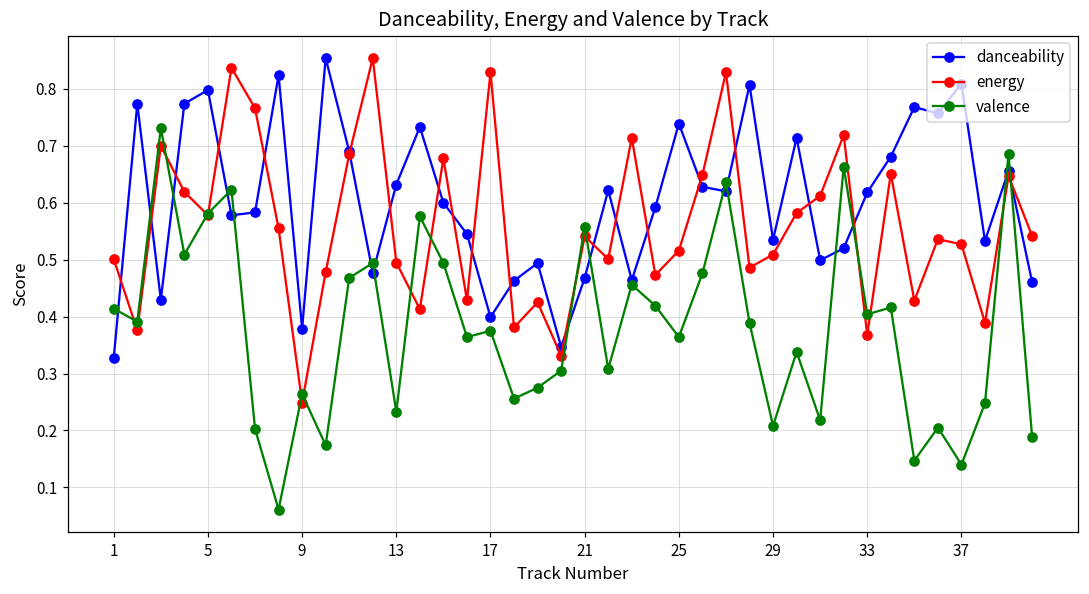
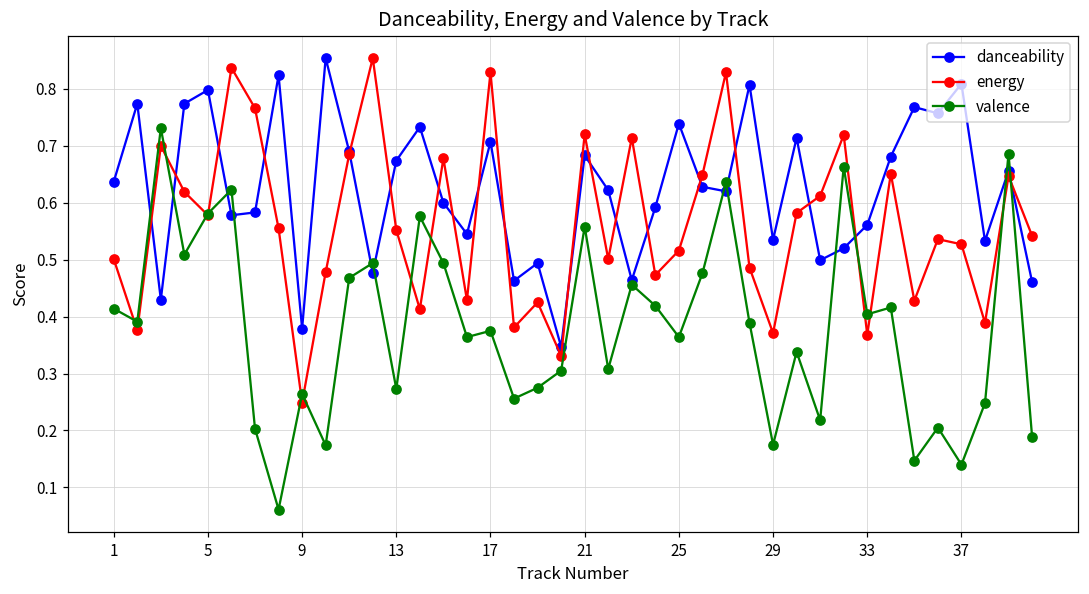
  {
    "danceability": {
-     "1": 0.33,
+     "1": 0.64,
      "5": 0.80,
      "9": 0.38,
-     "13": 0.63,
-     "17": 0.40,
-     "21": 0.47,
+     "13": 0.67,
+     "17": 0.71,
+     "21": 0.68,
      "25": 0.74,
      "29": 0.54,
-     "33": 0.62
+     "33": 0.56
    },
    "energy": {
      "1": 0.50,
      "9": 0.25,
-     "13": 0.50,
+     "13": 0.55,
      "17": 0.83,
-     "21": 0.54,
+     "21": 0.72,
      "25": 0.52,
-     "29": 0.51,
+     "29": 0.37,
      "33": 0.37,
      "37": 0.53
    },
    "valence": {
      "1": 0.41,
      "9": 0.26,
-     "13": 0.23,
+     "13": 0.27,
      "17": 0.38,
      "21": 0.56,
      "25": 0.36,
-     "29": 0.21,
+     "29": 0.18,
      "33": 0.40,
      "37": 0.14
    }
  }
